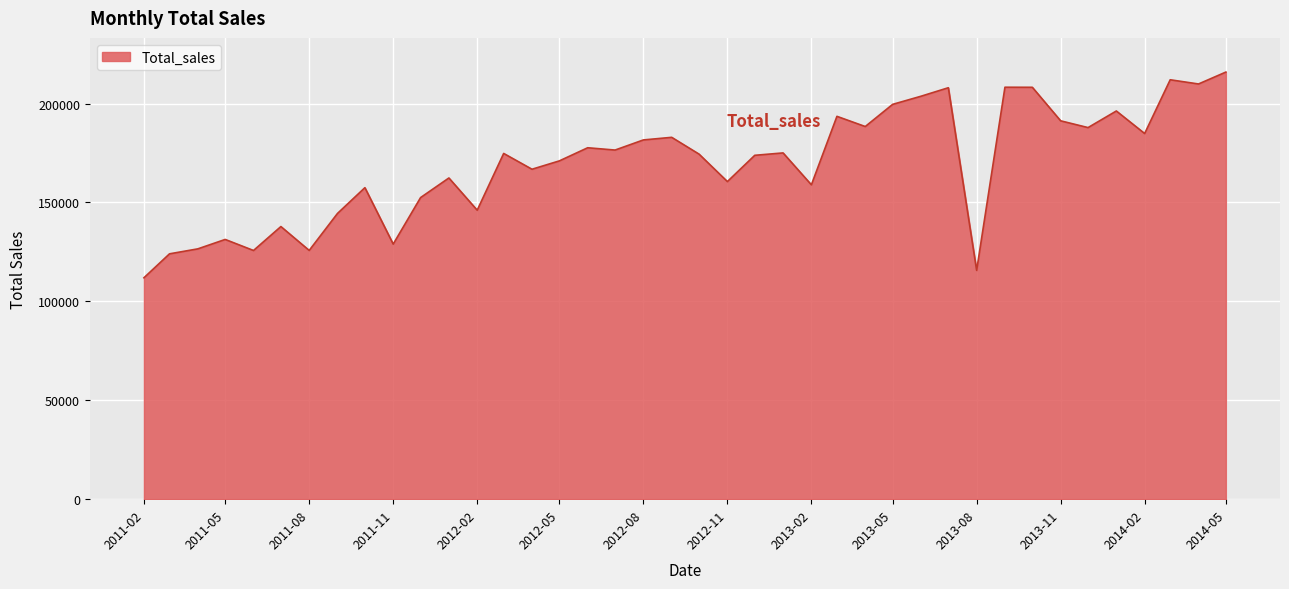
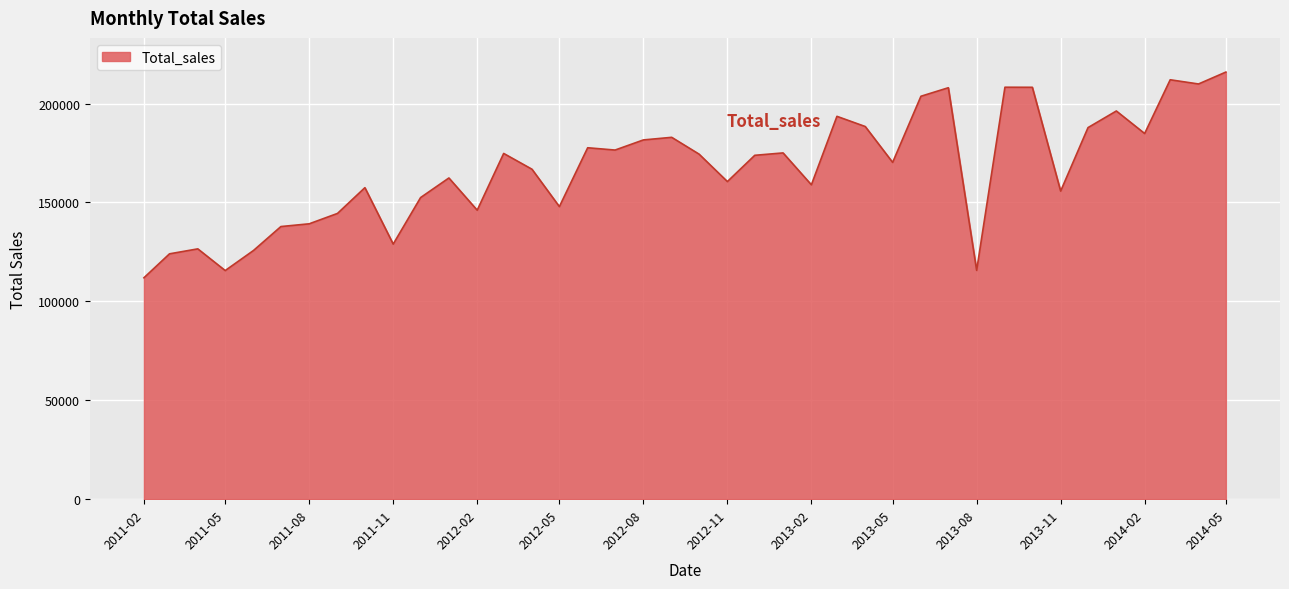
  {
    "2011-02": 112000,
-   "2011-05": 131000,
-   "2011-08": 126000,
+   "2011-05": 116000,
+   "2011-08": 139000,
    "2011-11": 129000,
    "2012-02": 146000,
-   "2012-05": 171000,
+   "2012-05": 148000,
    "2012-08": 182000,
    "2012-11": 161000,
    "2013-02": 159000,
-   "2013-05": 200000,
+   "2013-05": 170000,
    "2013-08": 116000,
-   "2013-11": 191000,
+   "2013-11": 156000,
    "2014-02": 185000,
    "2014-05": 216000
  }
